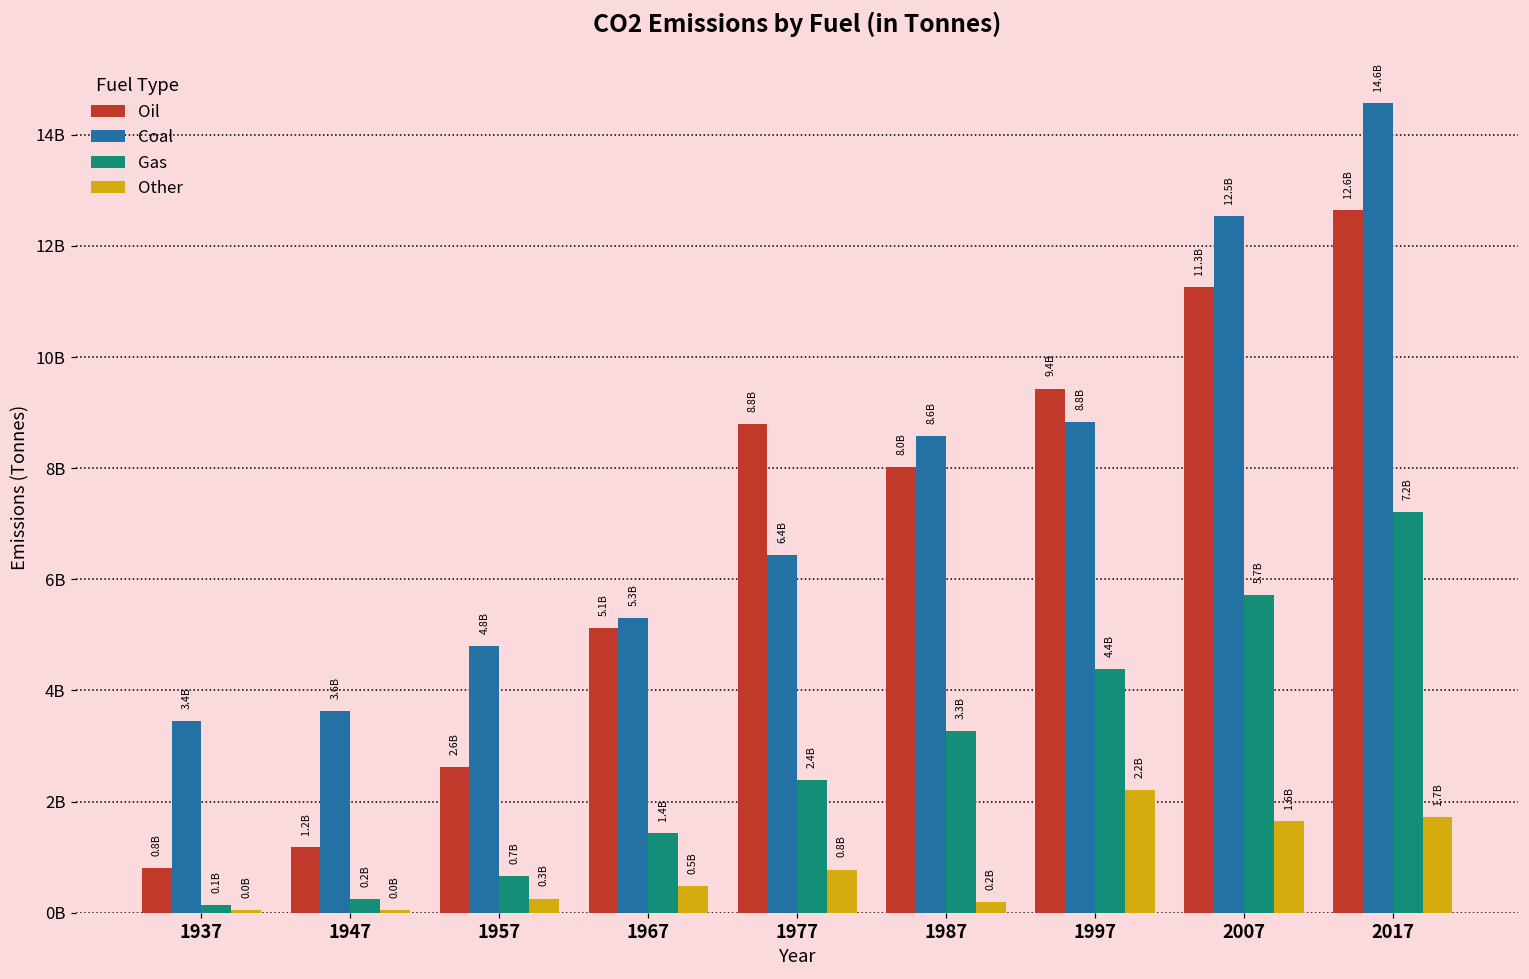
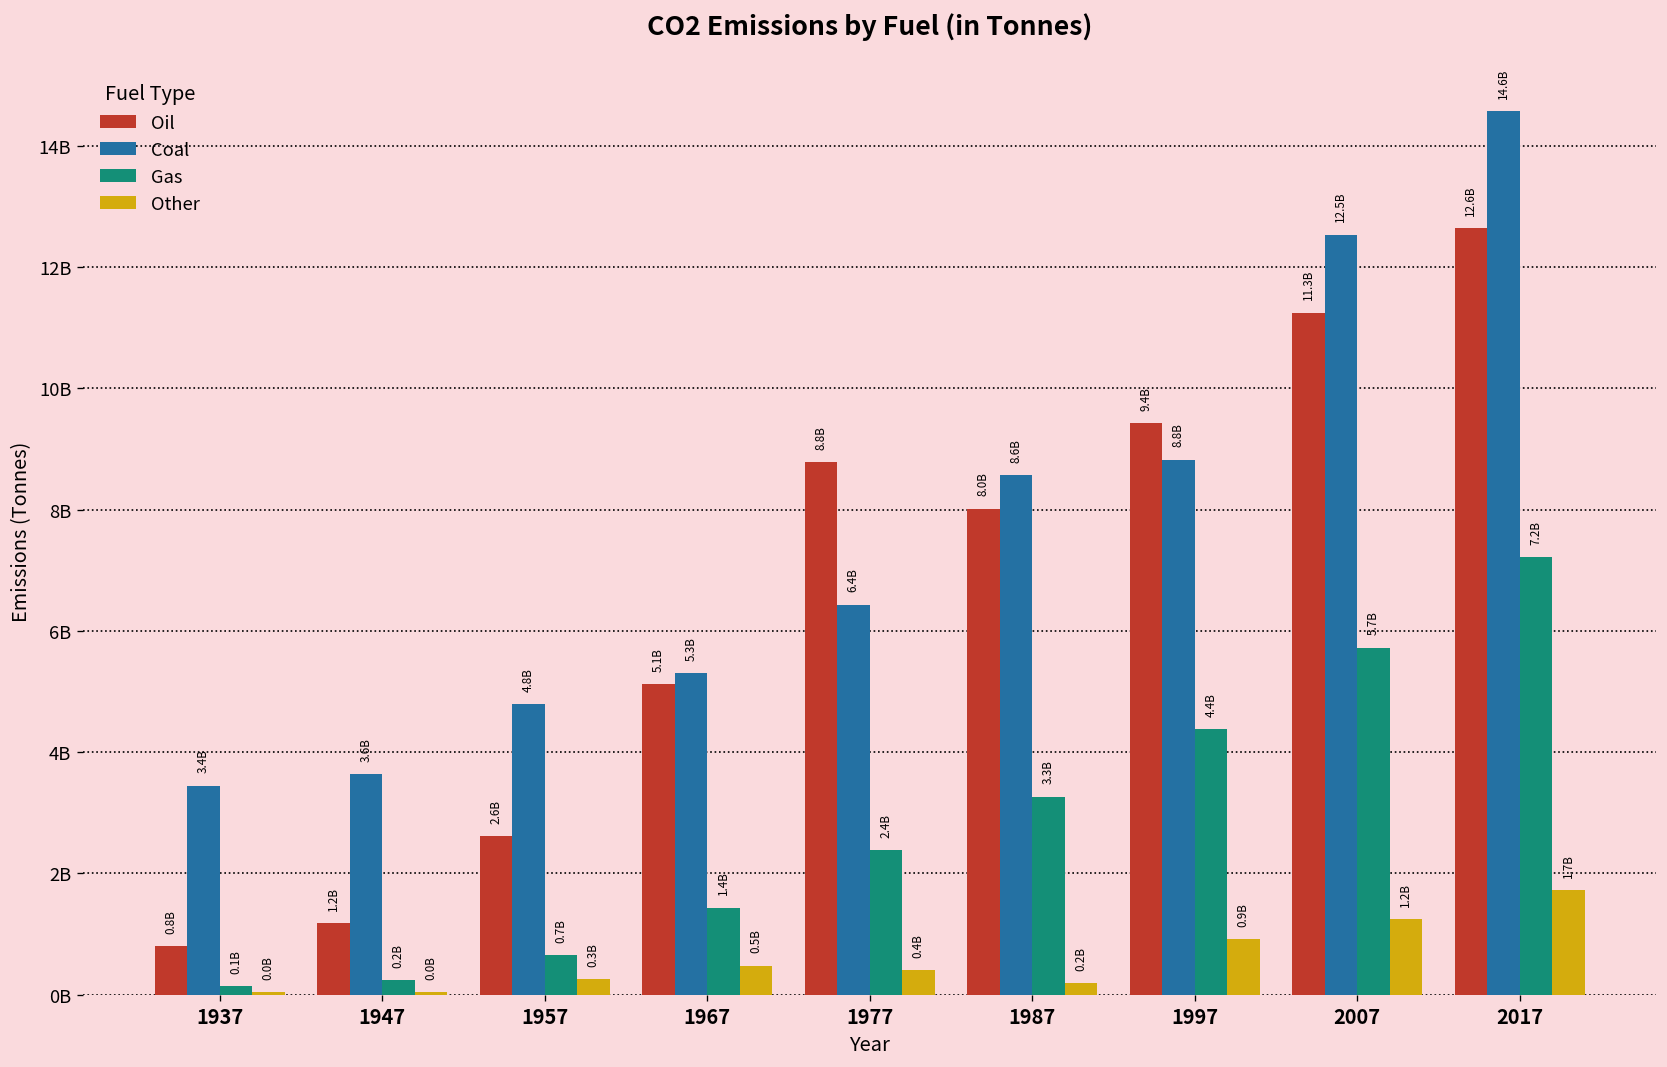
  {
    "Oil": {
      "1937": "0.8B",
      "1947": "1.2B",
      "1957": "2.6B",
      "1967": "5.1B",
      "1977": "8.8B",
      "1987": "8.0B",
      "1997": "9.4B",
      "2007": "11.3B",
      "2017": "12.6B"
    },
    "Other": {
      "1957": "0.3B",
      "1967": "0.5B",
-     "1977": "0.8B",
+     "1977": "0.4B",
      "1987": "0.2B",
-     "1997": "2.2B",
-     "2007": "1.6B",
+     "1997": "0.9B",
+     "2007": "1.2B",
      "2017": "1.7B"
    }
  }
